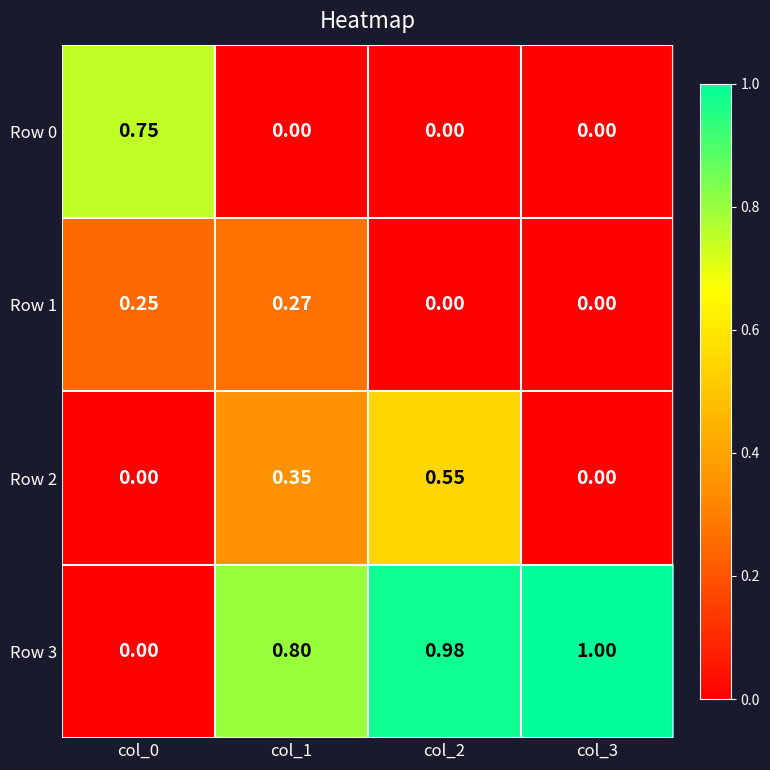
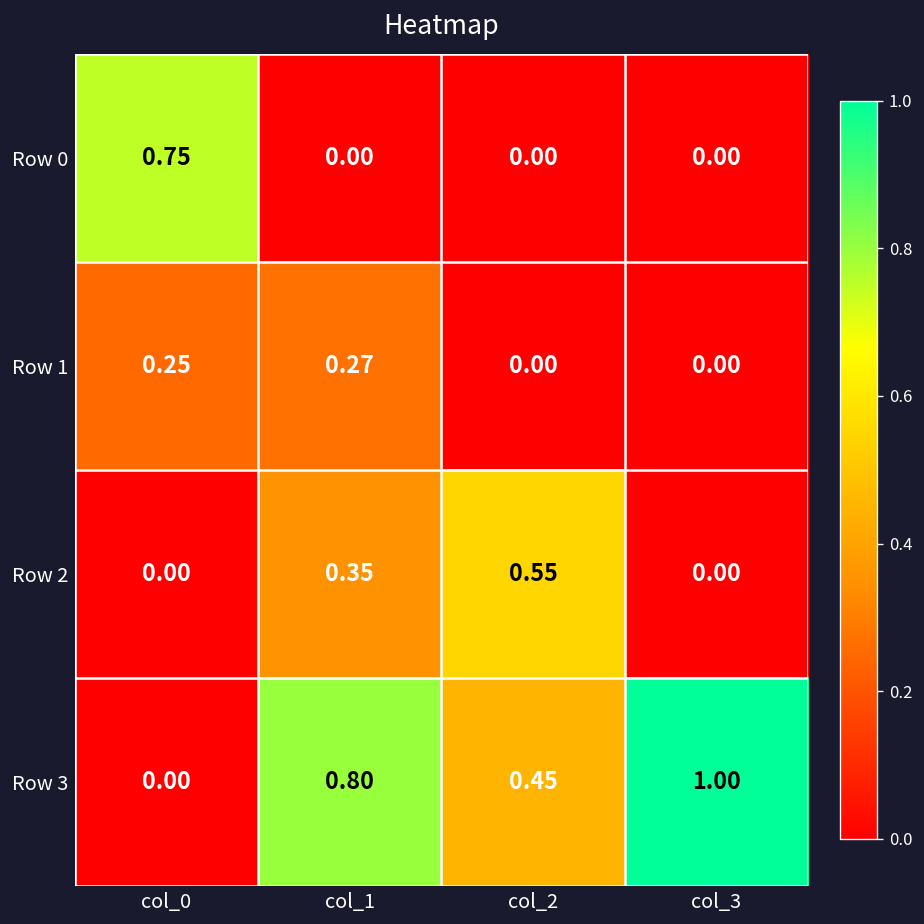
  {
    "Row 0": {
      "col_0": 0.75,
      "col_1": 0.00,
      "col_2": 0.00,
      "col_3": 0.00
    },
    "Row 1": {
      "col_0": 0.25,
      "col_1": 0.27,
      "col_2": 0.00,
      "col_3": 0.00
    },
    "Row 2": {
      "col_0": 0.00,
      "col_1": 0.35,
      "col_2": 0.55,
      "col_3": 0.00
    },
    "Row 3": {
      "col_0": 0.00,
      "col_1": 0.80,
-     "col_2": 0.98,
+     "col_2": 0.45,
      "col_3": 1.00
    }
  }
